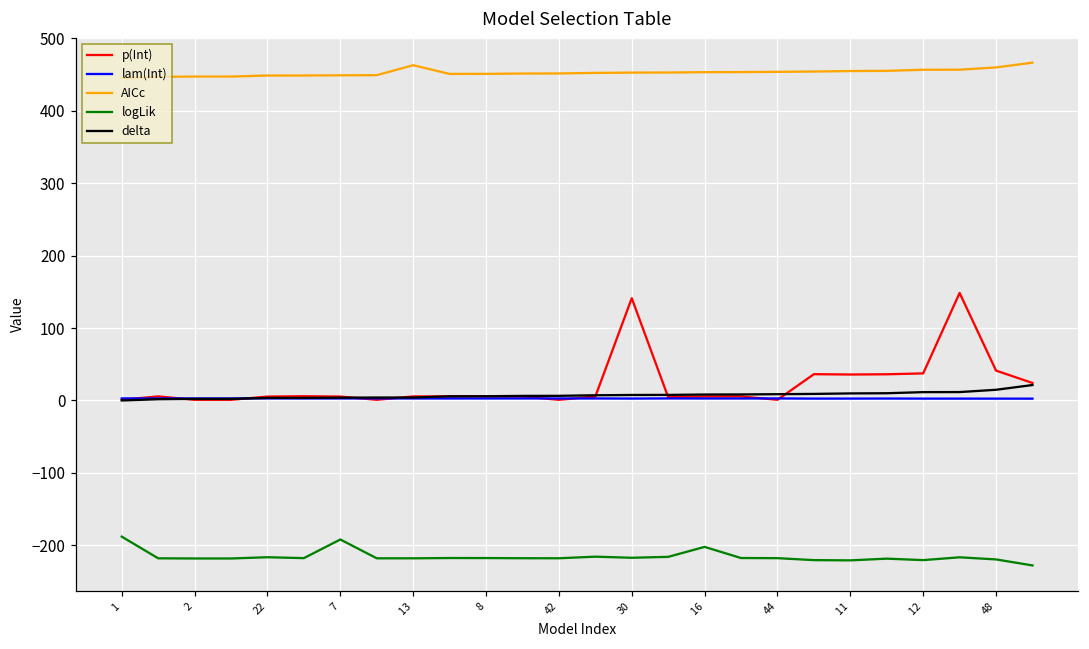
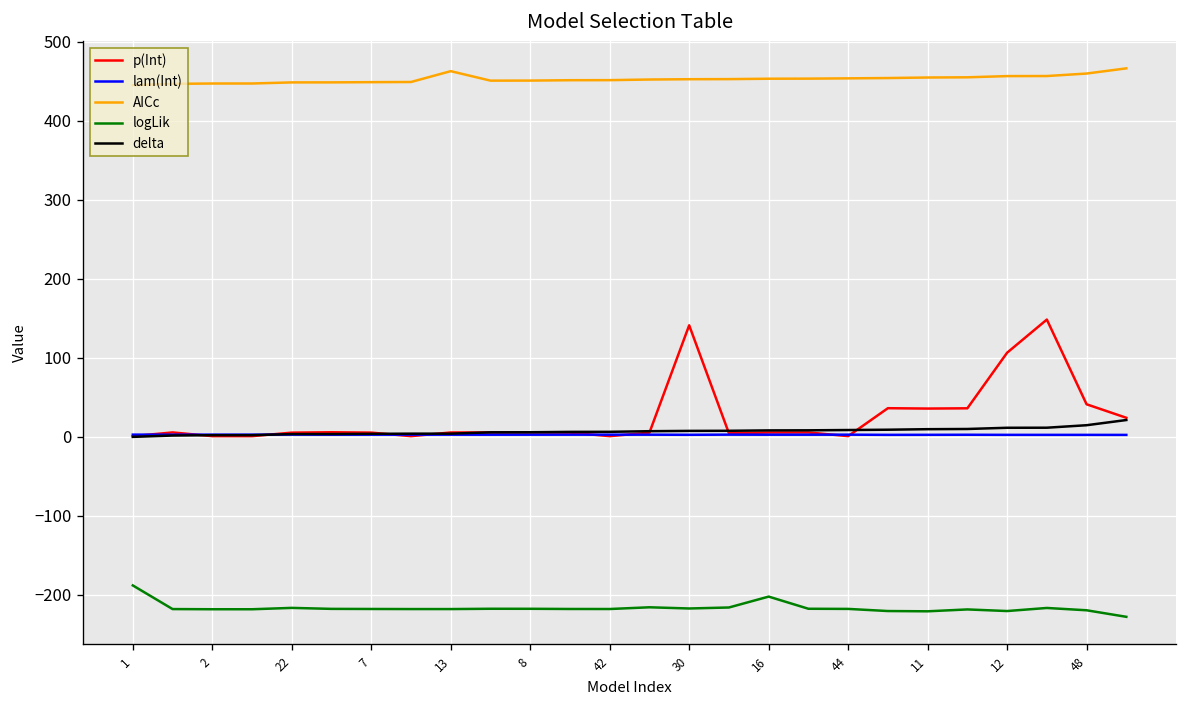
  {
    "p(Int)": {
      "30": 140,
      "11": 40,
-     "12": 40,
+     "12": 110,
      "48": 40
    },
    "lam(Int)": {
      "30": 0,
      "11": 0,
      "12": 0,
      "48": 0
    },
    "AICc": {
      "2": 450,
      "22": 450,
      "7": 450,
      "13": 460,
      "8": 450,
      "42": 450,
      "30": 450,
      "16": 450,
      "44": 450,
      "11": 450,
      "12": 460,
      "48": 460
    },
    "logLik": {
      "1": -190,
      "2": -220,
      "22": -220,
-     "7": -190,
+     "7": -220,
      "13": -220,
      "8": -220,
      "42": -220,
      "30": -220,
      "16": -200,
      "44": -220,
      "11": -220,
      "12": -220,
      "48": -220
    },
    "delta": {
      "30": 10,
      "44": 10,
      "11": 10,
      "12": 10,
      "48": 10
    }
  }
